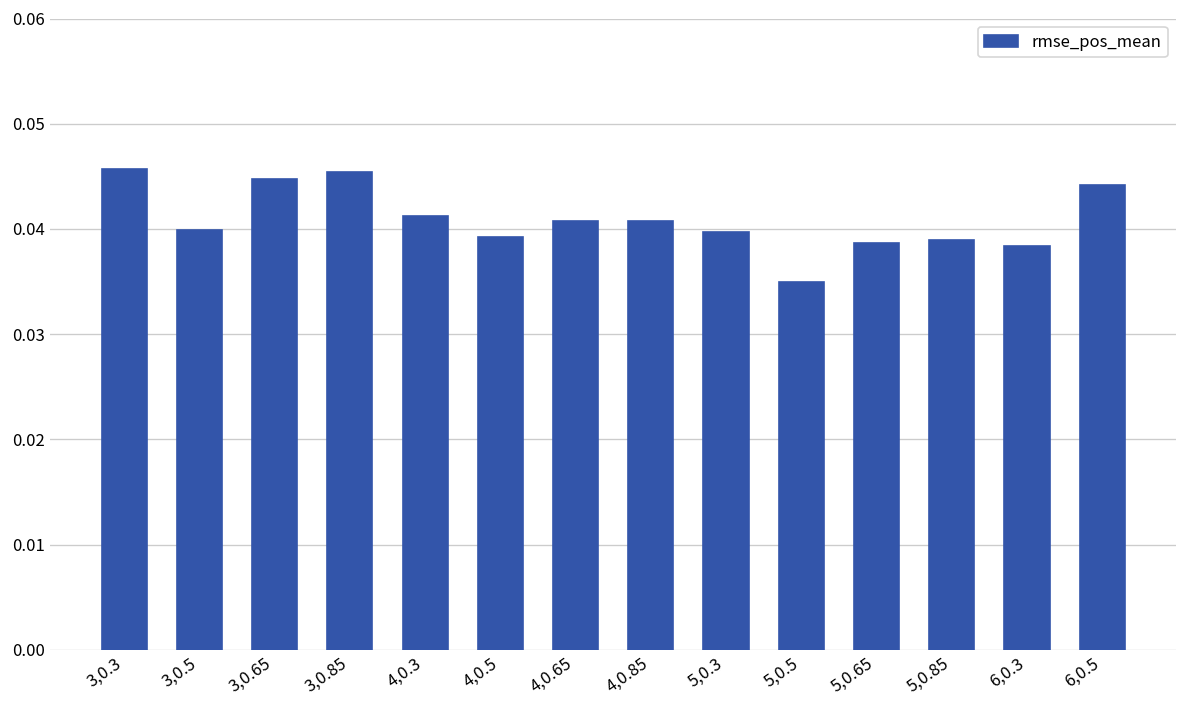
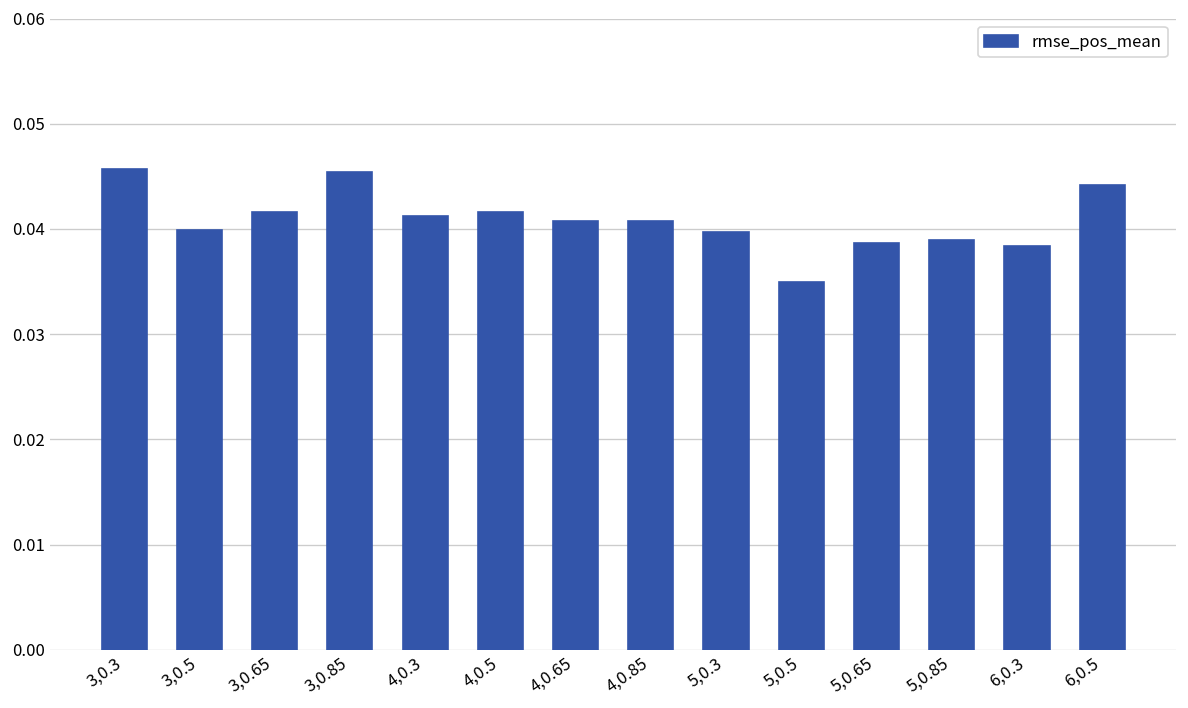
  {
    "3,0.3": 0.046,
    "3,0.5": 0.040,
-   "3,0.65": 0.045,
+   "3,0.65": 0.042,
    "3,0.85": 0.045,
    "4,0.3": 0.041,
-   "4,0.5": 0.039,
+   "4,0.5": 0.042,
    "4,0.65": 0.041,
    "4,0.85": 0.041,
    "5,0.3": 0.040,
    "5,0.5": 0.035,
    "5,0.65": 0.039,
    "5,0.85": 0.039,
    "6,0.3": 0.038,
    "6,0.5": 0.044
  }
